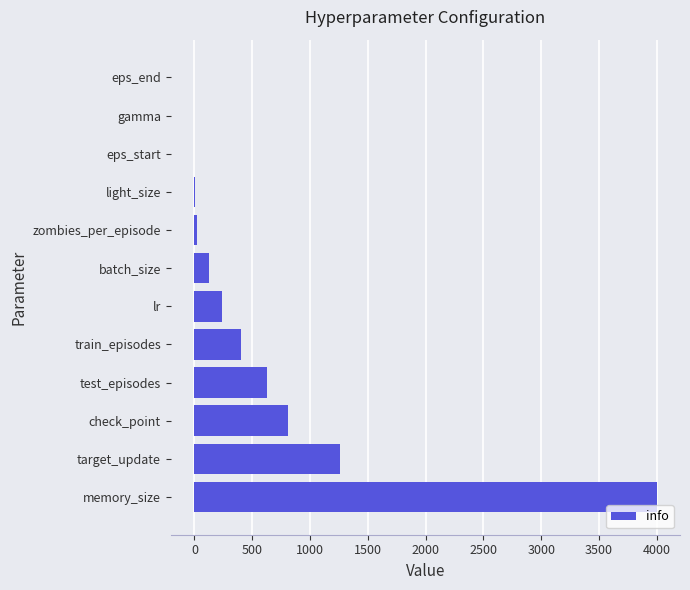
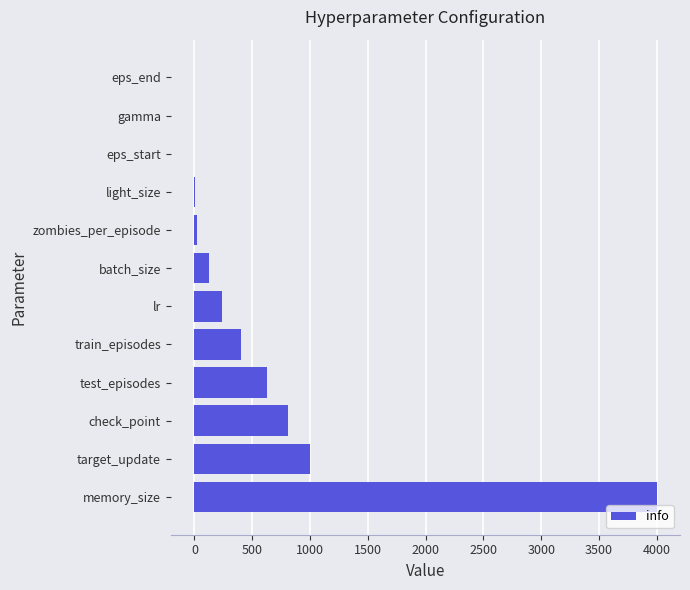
  {
    "batch_size": 130,
    "lr": 240,
    "train_episodes": 400,
    "test_episodes": 630,
    "check_point": 810,
-   "target_update": 1260,
+   "target_update": 1000,
    "memory_size": 4000
  }
